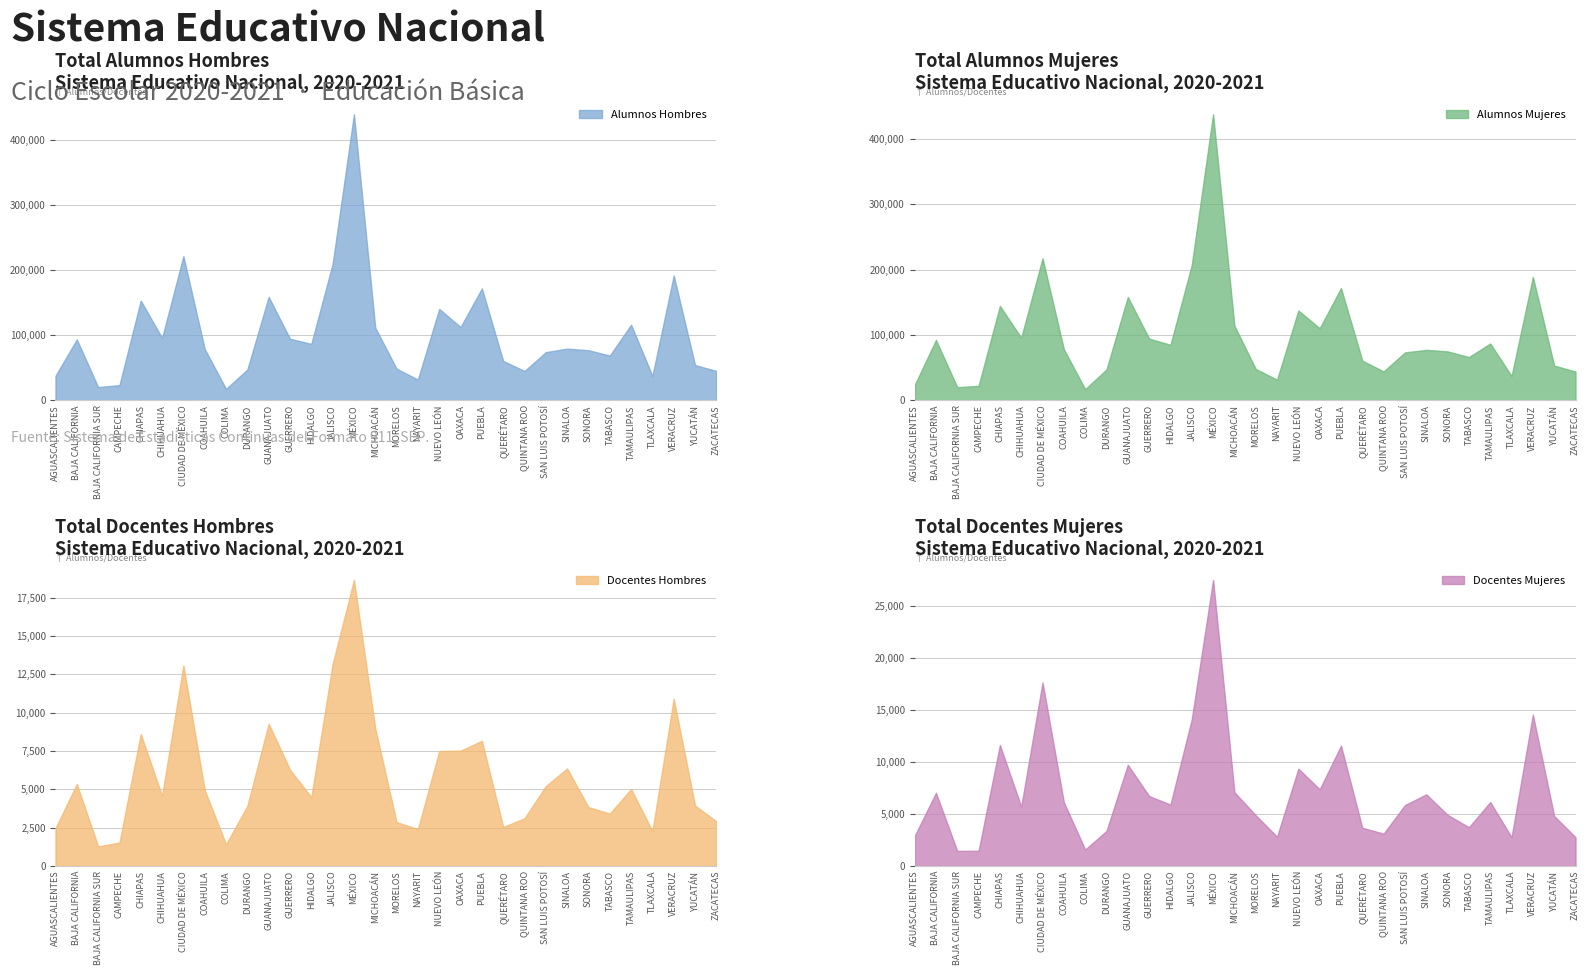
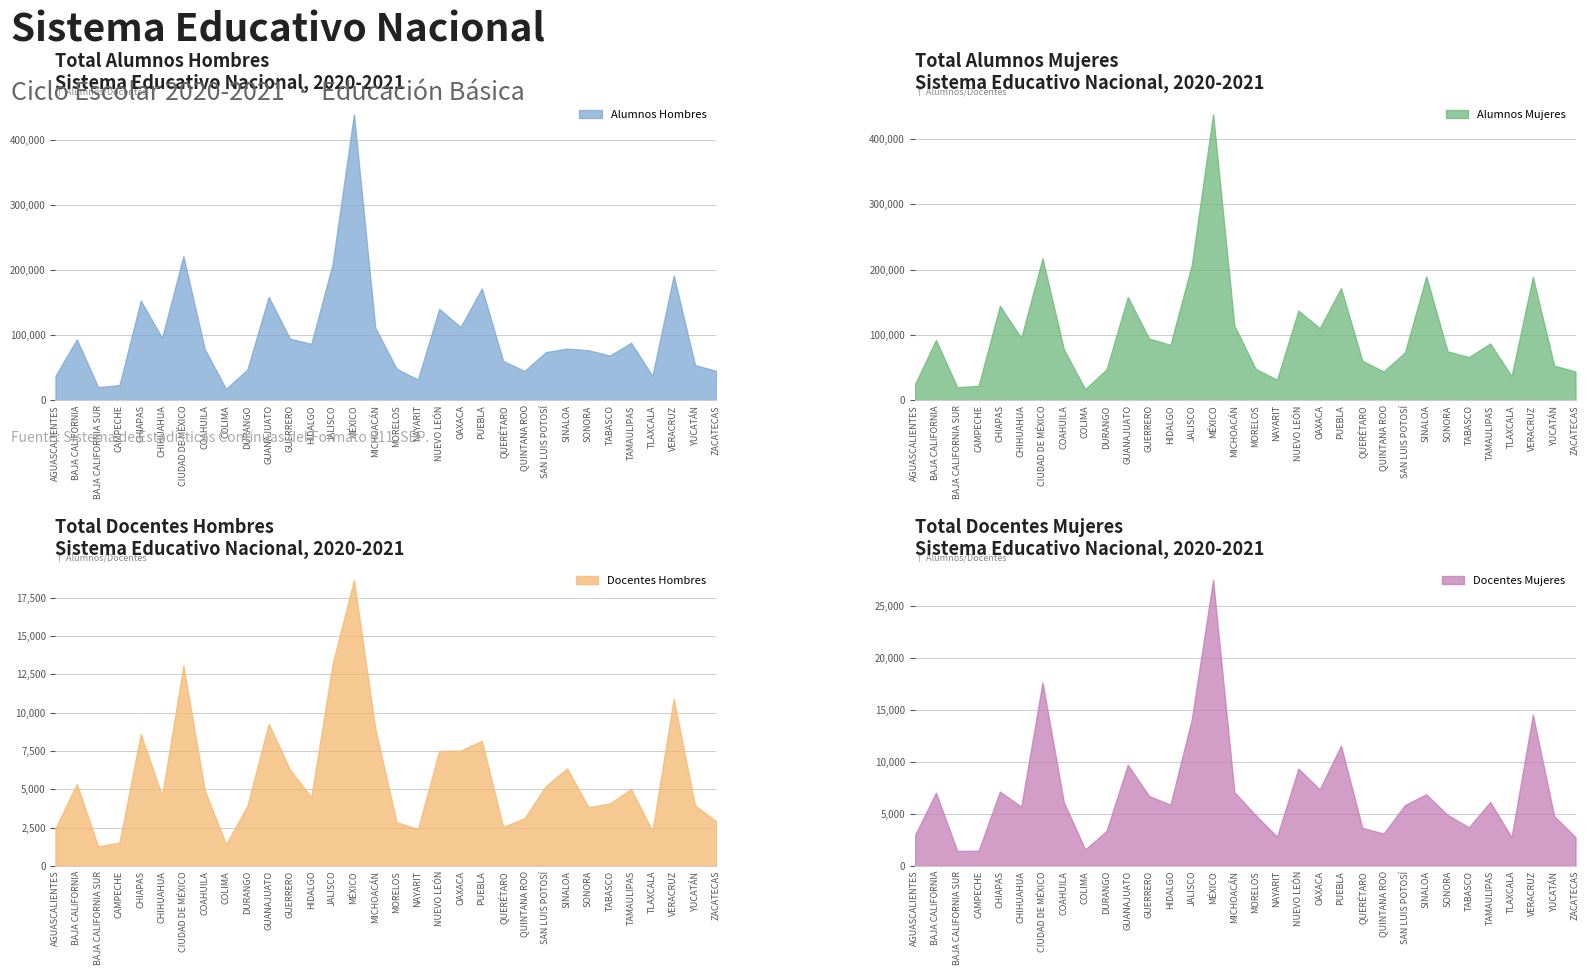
  {
    "Total Alumnos Hombres Sistema Educativo Nacional, 2020-2021": {
      "AGUASCALIENTES": "40,000",
      "BAJA CALIFORNIA": "90,000",
      "BAJA CALIFORNIA SUR": "20,000",
      "CAMPECHE": "20,000",
      "CHIAPAS": "150,000",
      "CHIHUAHUA": "100,000",
      "CIUDAD DE MÉXICO": "220,000",
      "COAHUILA": "80,000",
      "COLIMA": "20,000",
      "DURANGO": "50,000",
      "GUANAJUATO": "160,000",
      "GUERRERO": "90,000",
      "HIDALGO": "90,000",
      "JALISCO": "210,000",
      "MÉXICO": "440,000",
      "MICHOACÁN": "110,000",
      "MORELOS": "50,000",
      "NAYARIT": "30,000",
      "NUEVO LEÓN": "140,000",
      "OAXACA": "110,000",
      "PUEBLA": "170,000",
      "QUERÉTARO": "60,000",
      "QUINTANA ROO": "50,000",
      "SAN LUIS POTOSÍ": "70,000",
      "SINALOA": "80,000",
      "SONORA": "80,000",
      "TABASCO": "70,000",
-     "TAMAULIPAS": "120,000",
+     "TAMAULIPAS": "90,000",
      "TLAXCALA": "40,000",
      "VERACRUZ": "190,000",
      "YUCATÁN": "50,000",
      "ZACATECAS": "50,000"
    },
    "Total Alumnos Mujeres Sistema Educativo Nacional, 2020-2021": {
      "AGUASCALIENTES": "20,000",
      "BAJA CALIFORNIA": "90,000",
      "BAJA CALIFORNIA SUR": "20,000",
      "CAMPECHE": "20,000",
      "CHIAPAS": "140,000",
      "CHIHUAHUA": "100,000",
      "CIUDAD DE MÉXICO": "220,000",
      "COAHUILA": "80,000",
      "COLIMA": "20,000",
      "DURANGO": "50,000",
      "GUANAJUATO": "160,000",
      "GUERRERO": "90,000",
      "HIDALGO": "90,000",
      "JALISCO": "210,000",
      "MÉXICO": "440,000",
      "MICHOACÁN": "110,000",
      "MORELOS": "50,000",
      "NAYARIT": "30,000",
      "NUEVO LEÓN": "140,000",
      "OAXACA": "110,000",
      "PUEBLA": "170,000",
      "QUERÉTARO": "60,000",
      "QUINTANA ROO": "40,000",
      "SAN LUIS POTOSÍ": "70,000",
-     "SINALOA": "80,000",
+     "SINALOA": "190,000",
      "SONORA": "70,000",
      "TABASCO": "70,000",
      "TAMAULIPAS": "90,000",
      "TLAXCALA": "40,000",
      "VERACRUZ": "190,000",
      "YUCATÁN": "50,000",
      "ZACATECAS": "40,000"
    },
    "Total Docentes Hombres Sistema Educativo Nacional, 2020-2021": {
      "AGUASCALIENTES": "2,500",
      "BAJA CALIFORNIA": "5,400",
      "BAJA CALIFORNIA SUR": "1,300",
      "CAMPECHE": "1,500",
      "CHIAPAS": "8,600",
      "CHIHUAHUA": "4,600",
      "CIUDAD DE MÉXICO": "13,100",
      "COAHUILA": "5,000",
      "COLIMA": "1,400",
      "DURANGO": "3,900",
      "GUANAJUATO": "9,300",
      "GUERRERO": "6,300",
      "HIDALGO": "4,500",
      "JALISCO": "13,200",
      "MÉXICO": "18,700",
      "MICHOACÁN": "9,000",
      "MORELOS": "2,900",
      "NAYARIT": "2,400",
      "NUEVO LEÓN": "7,500",
      "OAXACA": "7,500",
      "PUEBLA": "8,200",
      "QUERÉTARO": "2,500",
      "QUINTANA ROO": "3,100",
      "SAN LUIS POTOSÍ": "5,200",
      "SINALOA": "6,400",
      "SONORA": "3,800",
-     "TABASCO": "3,400",
+     "TABASCO": "4,100",
      "TAMAULIPAS": "5,000",
      "TLAXCALA": "2,300",
      "VERACRUZ": "10,900",
      "YUCATÁN": "3,900",
      "ZACATECAS": "2,900"
    },
    "Total Docentes Mujeres Sistema Educativo Nacional, 2020-2021": {
      "AGUASCALIENTES": "2,900",
      "BAJA CALIFORNIA": "7,000",
      "BAJA CALIFORNIA SUR": "1,500",
      "CAMPECHE": "1,500",
-     "CHIAPAS": "11,600",
+     "CHIAPAS": "7,200",
      "CHIHUAHUA": "5,700",
      "CIUDAD DE MÉXICO": "17,700",
      "COAHUILA": "6,100",
      "COLIMA": "1,600",
      "DURANGO": "3,400",
      "GUANAJUATO": "9,700",
      "GUERRERO": "6,700",
      "HIDALGO": "5,900",
      "JALISCO": "14,100",
      "MÉXICO": "27,500",
      "MICHOACÁN": "7,100",
      "MORELOS": "4,900",
      "NAYARIT": "2,800",
      "NUEVO LEÓN": "9,400",
      "OAXACA": "7,400",
      "PUEBLA": "11,600",
      "QUERÉTARO": "3,700",
      "QUINTANA ROO": "3,100",
      "SAN LUIS POTOSÍ": "5,900",
      "SINALOA": "6,900",
      "SONORA": "4,900",
      "TABASCO": "3,700",
      "TAMAULIPAS": "6,200",
      "TLAXCALA": "2,800",
      "VERACRUZ": "14,600",
      "YUCATÁN": "4,800",
      "ZACATECAS": "2,800"
    }
  }
